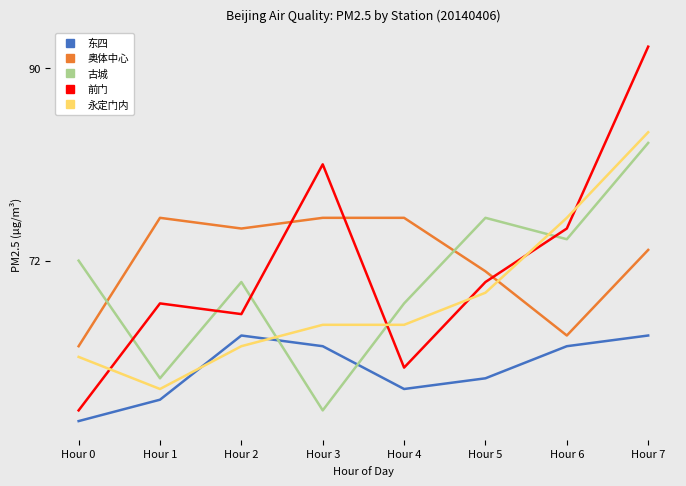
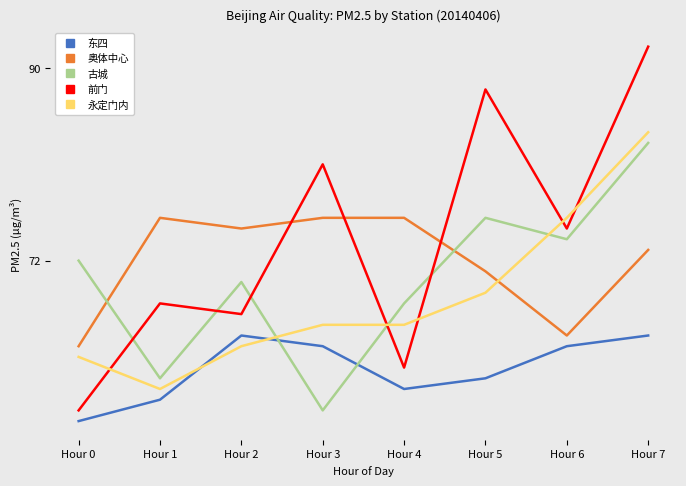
  {
    "东四": {
      "Hour 0": 57,
      "Hour 1": 59,
      "Hour 2": 65,
      "Hour 3": 64,
      "Hour 4": 60,
      "Hour 5": 61,
      "Hour 6": 64,
      "Hour 7": 65
    },
    "奥体中心": {
      "Hour 0": 64,
      "Hour 1": 76,
      "Hour 2": 75,
      "Hour 3": 76,
      "Hour 4": 76,
      "Hour 5": 71,
      "Hour 6": 65,
      "Hour 7": 73
    },
    "古城": {
      "Hour 0": 72,
      "Hour 1": 61,
      "Hour 2": 70,
      "Hour 3": 58,
      "Hour 4": 68,
      "Hour 5": 76,
      "Hour 6": 74,
      "Hour 7": 83
    },
    "前门": {
      "Hour 0": 58,
      "Hour 1": 68,
      "Hour 2": 67,
      "Hour 3": 81,
      "Hour 4": 62,
-     "Hour 5": 70,
+     "Hour 5": 88,
      "Hour 6": 75,
      "Hour 7": 92
    },
    "永定门内": {
      "Hour 0": 63,
      "Hour 1": 60,
      "Hour 2": 64,
      "Hour 3": 66,
      "Hour 4": 66,
      "Hour 5": 69,
      "Hour 6": 76,
      "Hour 7": 84
    }
  }
